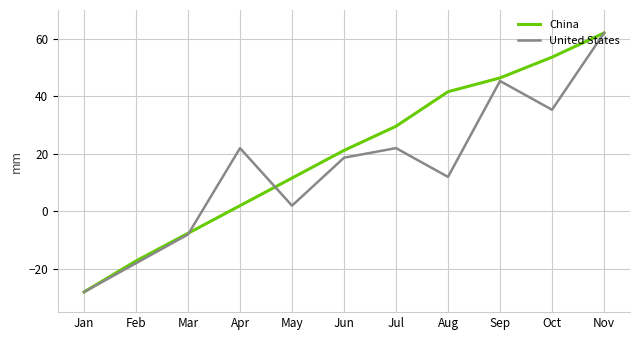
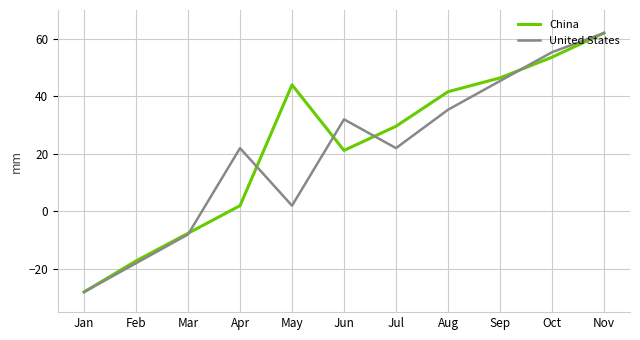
  {
    "China": {
      "Apr": 2,
-     "May": 12,
+     "May": 44,
      "Jun": 21,
      "Jul": 30,
      "Aug": 42,
      "Sep": 46,
      "Oct": 54
    },
    "United States": {
      "Apr": 22,
      "May": 2,
-     "Jun": 19,
+     "Jun": 32,
      "Jul": 22,
-     "Aug": 12,
+     "Aug": 35,
      "Sep": 45,
-     "Oct": 35
+     "Oct": 55
    }
  }
